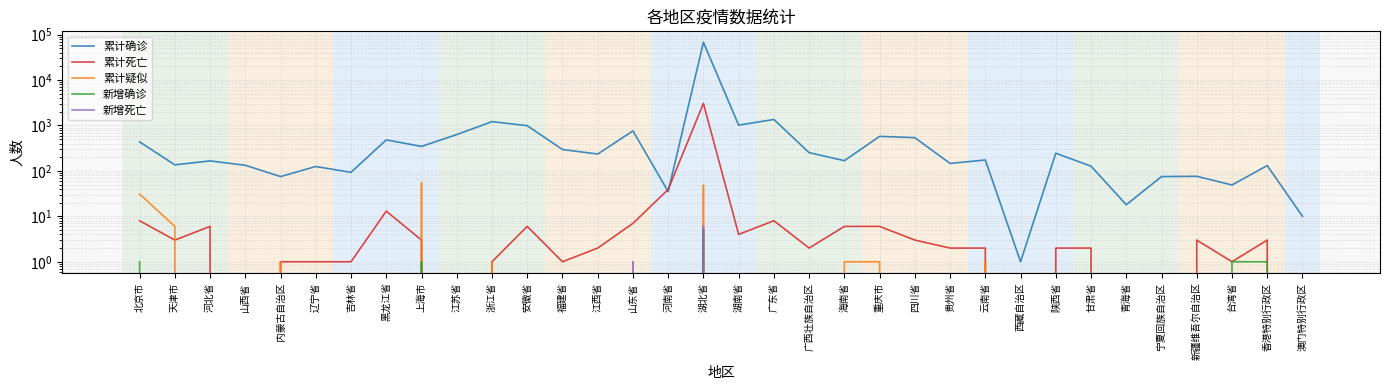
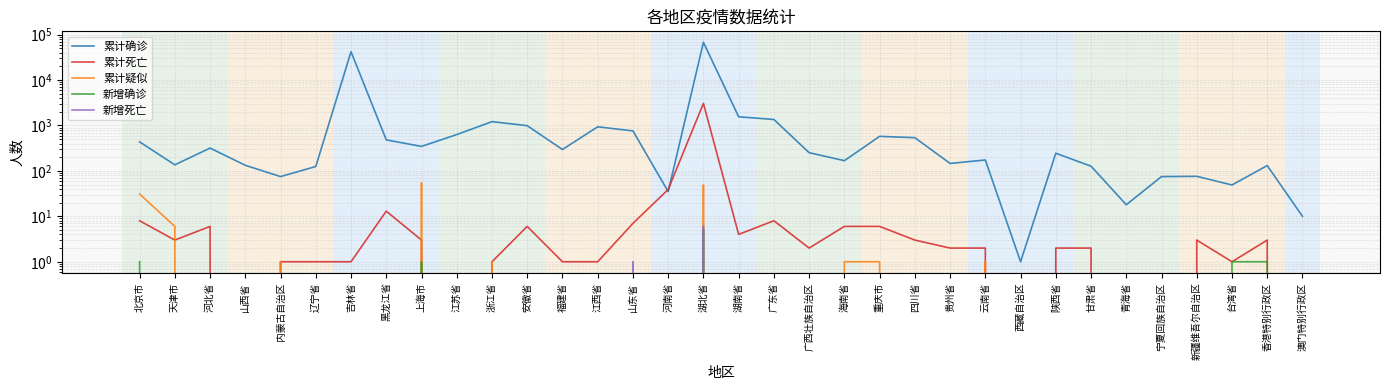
  {
    "累计确诊": {
      "北京市": 400,
      "天津市": 140,
-     "河北省": 170,
+     "河北省": 300,
      "山西省": 130,
      "内蒙古自治区": 80,
      "辽宁省": 130,
-     "吉林省": 90,
+     "吉林省": 40000,
      "黑龙江省": 500,
      "上海市": 300,
      "江苏省": 600,
      "浙江省": 1200,
      "安徽省": 1000,
      "福建省": 300,
-     "江西省": 200,
+     "江西省": 900,
      "山东省": 800,
      "湖北省": 70000,
-     "湖南省": 1000,
+     "湖南省": 1600,
      "广东省": 1400,
      "广西壮族自治区": 300,
      "海南省": 170,
      "重庆市": 600,
      "四川省": 500,
      "贵州省": 150,
      "云南省": 170,
      "西藏自治区": 1,
      "陕西省": 200,
      "甘肃省": 130,
      "青海省": 18,
      "宁夏回族自治区": 80,
      "新疆维吾尔自治区": 80,
      "台湾省": 50,
      "香港特别行政区": 130,
      "澳门特别行政区": 10
    },
    "累计死亡": {
      "北京市": 8,
      "天津市": 3,
      "河北省": 6,
      "辽宁省": 1,
      "吉林省": 1,
      "黑龙江省": 13,
      "上海市": 3,
      "安徽省": 6,
      "福建省": 1,
-     "江西省": 2,
+     "江西省": 1,
      "山东省": 7,
      "湖北省": 3000,
      "湖南省": 4,
      "广东省": 8,
      "广西壮族自治区": 2,
      "海南省": 6,
      "重庆市": 6,
      "四川省": 3,
      "贵州省": 2,
      "云南省": 2,
      "陕西省": 2,
      "甘肃省": 2,
      "新疆维吾尔自治区": 3,
      "香港特别行政区": 3
    },
    "累计疑似": {
      "北京市": 30,
      "天津市": 6,
      "上海市": 60,
      "湖北省": 50,
      "海南省": 1,
      "重庆市": 1,
      "云南省": 1
    },
    "新增确诊": {
      "北京市": 1,
      "上海市": 1,
      "湖北省": 5,
      "香港特别行政区": 1
    },
    "新增死亡": {
      "山东省": 1,
      "湖北省": 6
    }
  }
